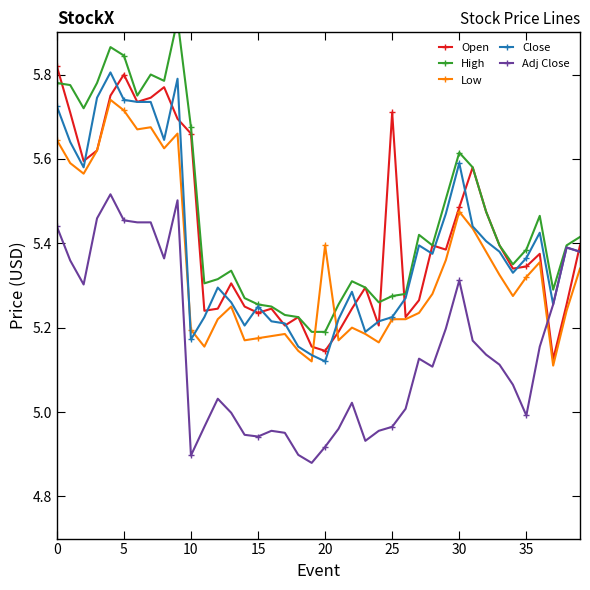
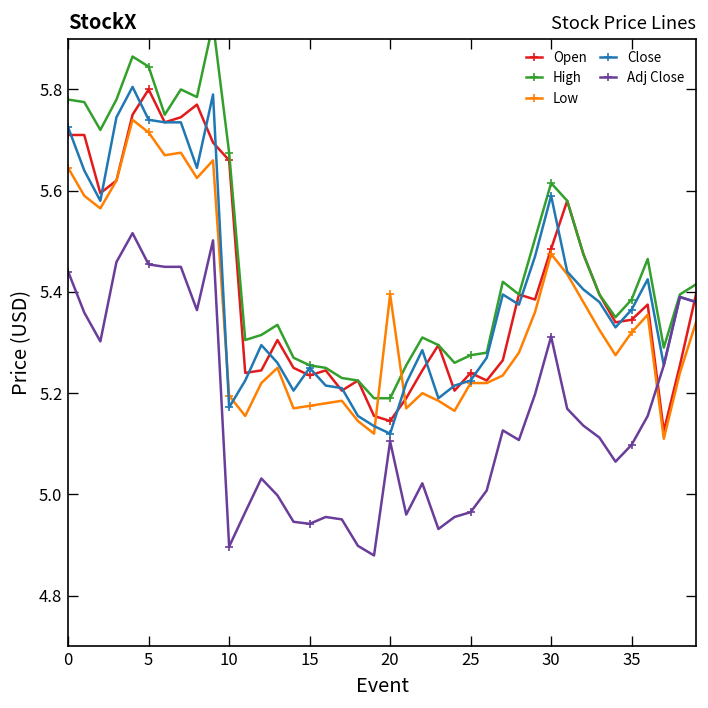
  {
    "Open": {
-     "0": 5.82,
+     "0": 5.71,
      "5": 5.80,
      "10": 5.66,
      "15": 5.24,
      "20": 5.15,
-     "25": 5.71,
+     "25": 5.24,
      "30": 5.49,
      "35": 5.35
    },
    "High": {
      "0": 5.78,
      "5": 5.85,
      "10": 5.68,
      "20": 5.19,
      "25": 5.28,
      "30": 5.62,
      "35": 5.39
    },
    "Low": {
      "0": 5.65,
      "5": 5.72,
      "10": 5.20,
      "15": 5.18,
      "20": 5.40,
      "30": 5.48,
      "35": 5.32
    },
    "Close": {
      "0": 5.73,
      "5": 5.74,
      "10": 5.17,
      "20": 5.12,
      "30": 5.59,
      "35": 5.37
    },
    "Adj Close": {
      "0": 5.44,
      "5": 5.45,
      "10": 4.90,
      "15": 4.94,
-     "20": 4.92,
+     "20": 5.10,
      "25": 4.96,
      "30": 5.31,
-     "35": 4.99
+     "35": 5.10
    }
  }
